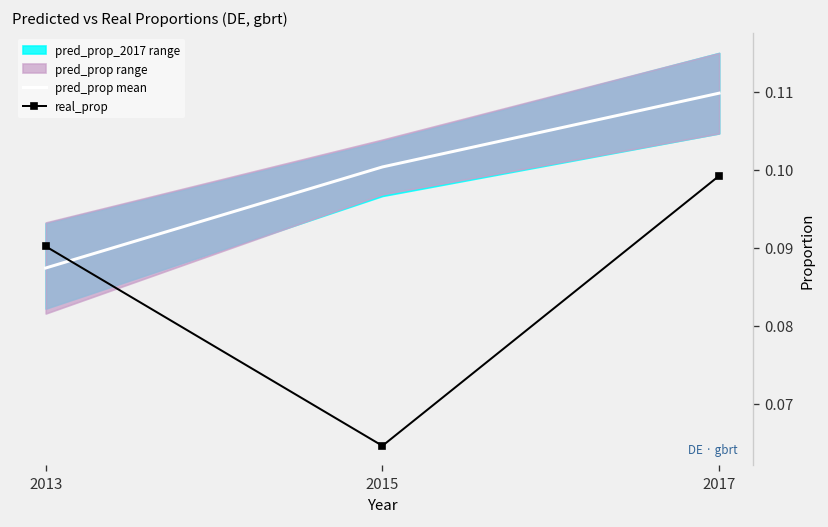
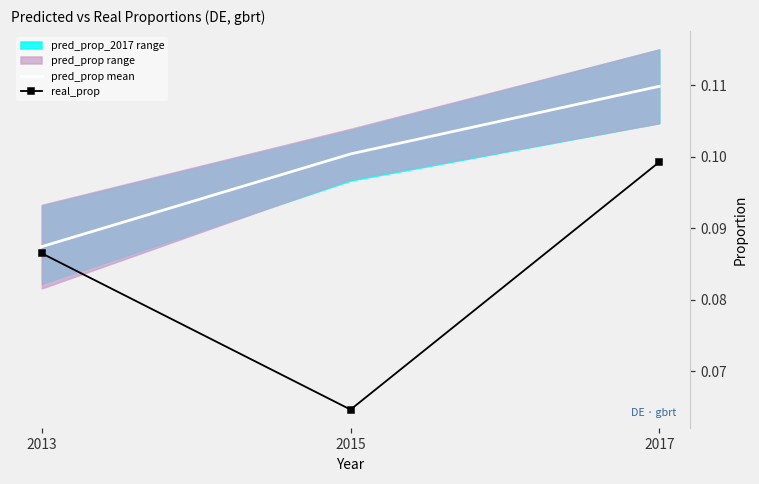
  {
    "pred_prop mean": {
      "2013": 0.087,
      "2015": 0.100,
      "2017": 0.110
    },
    "real_prop": {
-     "2013": 0.090,
+     "2013": 0.086,
      "2015": 0.065,
      "2017": 0.099
    }
  }
